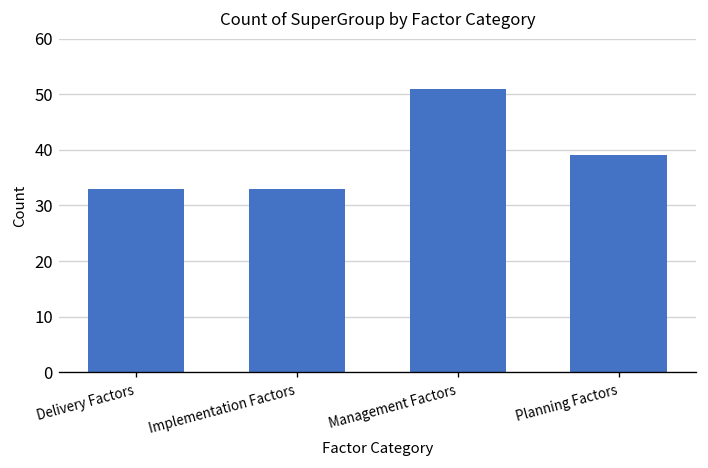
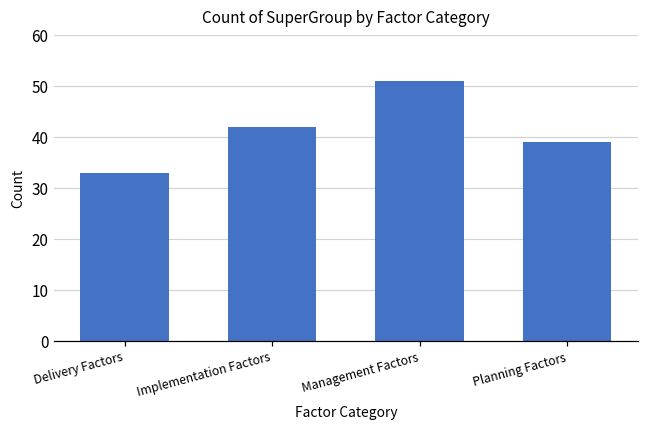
  {
    "Delivery Factors": 33,
-   "Implementation Factors": 33,
+   "Implementation Factors": 42,
    "Management Factors": 51,
    "Planning Factors": 39
  }
